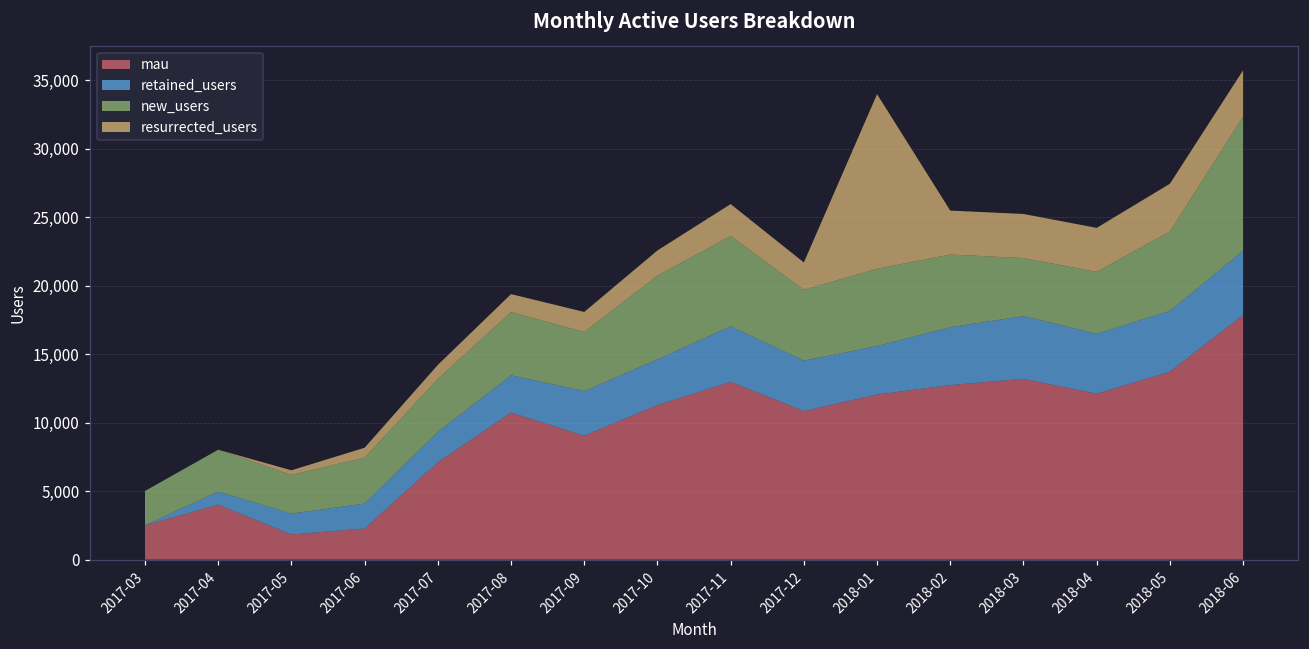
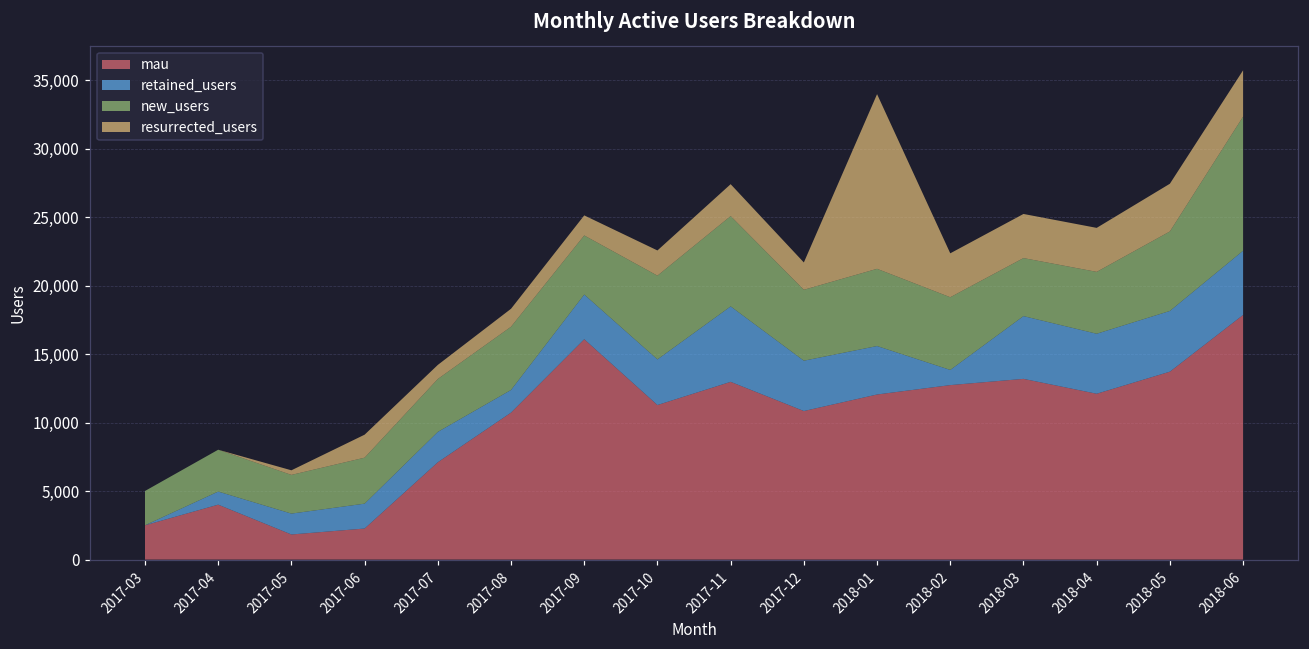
  {
    "mau": {
      "2017-04": "4,000",
      "2017-05": "1,800",
      "2017-06": "2,300",
      "2017-07": "7,100",
      "2017-08": "10,700",
-     "2017-09": "9,000",
+     "2017-09": "16,100",
      "2017-10": "11,300",
      "2017-11": "13,000",
      "2017-12": "10,800",
      "2018-01": "12,100",
      "2018-02": "12,700",
      "2018-03": "13,200",
      "2018-04": "12,100",
      "2018-05": "13,700",
      "2018-06": "17,900"
    },
    "retained_users": {
      "2017-04": "1,000",
      "2017-05": "1,500",
      "2017-06": "1,800",
      "2017-07": "2,200",
-     "2017-08": "2,700",
+     "2017-08": "1,700",
      "2017-09": "3,300",
      "2017-10": "3,300",
-     "2017-11": "4,100",
+     "2017-11": "5,500",
      "2017-12": "3,700",
      "2018-01": "3,500",
-     "2018-02": "4,200",
+     "2018-02": "1,100",
      "2018-03": "4,600",
      "2018-04": "4,400",
      "2018-05": "4,400",
      "2018-06": "4,700"
    },
    "new_users": {
      "2017-05": "2,800",
      "2017-06": "3,400",
      "2017-07": "3,900",
      "2017-08": "4,600",
      "2017-09": "4,300",
      "2017-10": "6,100",
      "2017-11": "6,600",
      "2017-12": "5,200",
      "2018-01": "5,600",
      "2018-02": "5,300",
      "2018-03": "4,200",
      "2018-04": "4,500",
      "2018-05": "5,800",
      "2018-06": "9,800"
    },
    "resurrected_users": {
      "2017-05": "300",
-     "2017-06": "700",
+     "2017-06": "1,700",
      "2017-07": "1,000",
      "2017-08": "1,300",
      "2017-09": "1,500",
      "2017-10": "1,800",
      "2017-11": "2,300",
      "2017-12": "2,000",
      "2018-01": "12,700",
      "2018-02": "3,200",
      "2018-03": "3,200",
      "2018-04": "3,200",
      "2018-05": "3,500",
      "2018-06": "3,400"
    }
  }
